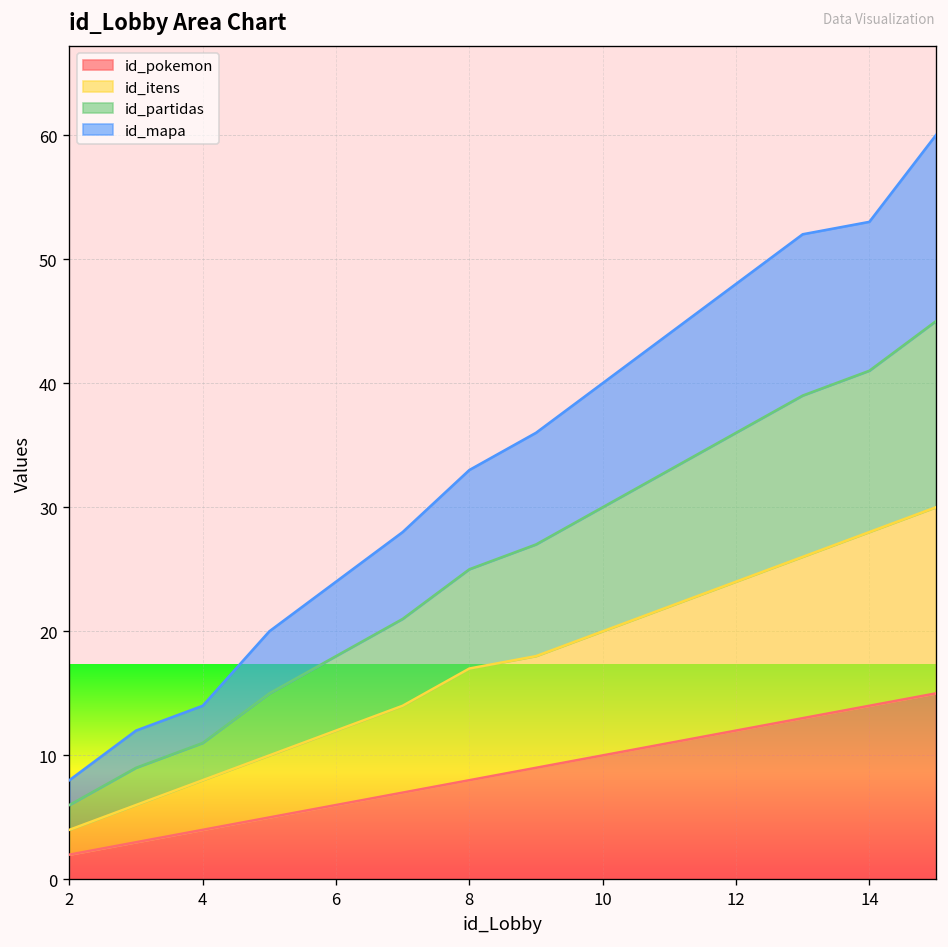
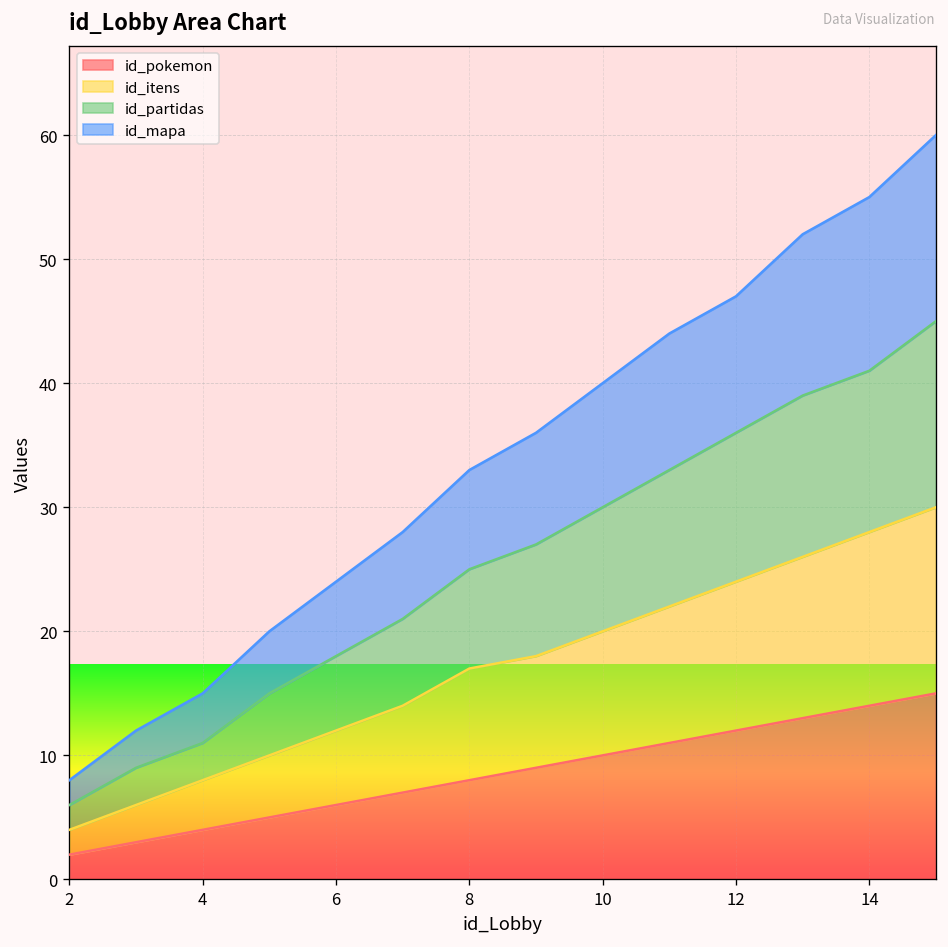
  {
    "id_pokemon": {
      "2": 2,
      "4": 4,
      "6": 6,
      "8": 8,
      "10": 10,
      "12": 12,
      "14": 14
    },
    "id_itens": {
      "2": 2,
      "4": 4,
      "6": 6,
      "8": 9,
      "10": 10,
      "12": 12,
      "14": 14
    },
    "id_partidas": {
      "2": 2,
      "4": 3,
      "6": 6,
      "8": 8,
      "10": 10,
      "12": 12,
      "14": 13
    },
    "id_mapa": {
      "2": 2,
-     "4": 3,
+     "4": 4,
      "6": 6,
      "8": 8,
      "10": 10,
-     "12": 12,
-     "14": 12
+     "12": 11,
+     "14": 14
    }
  }
